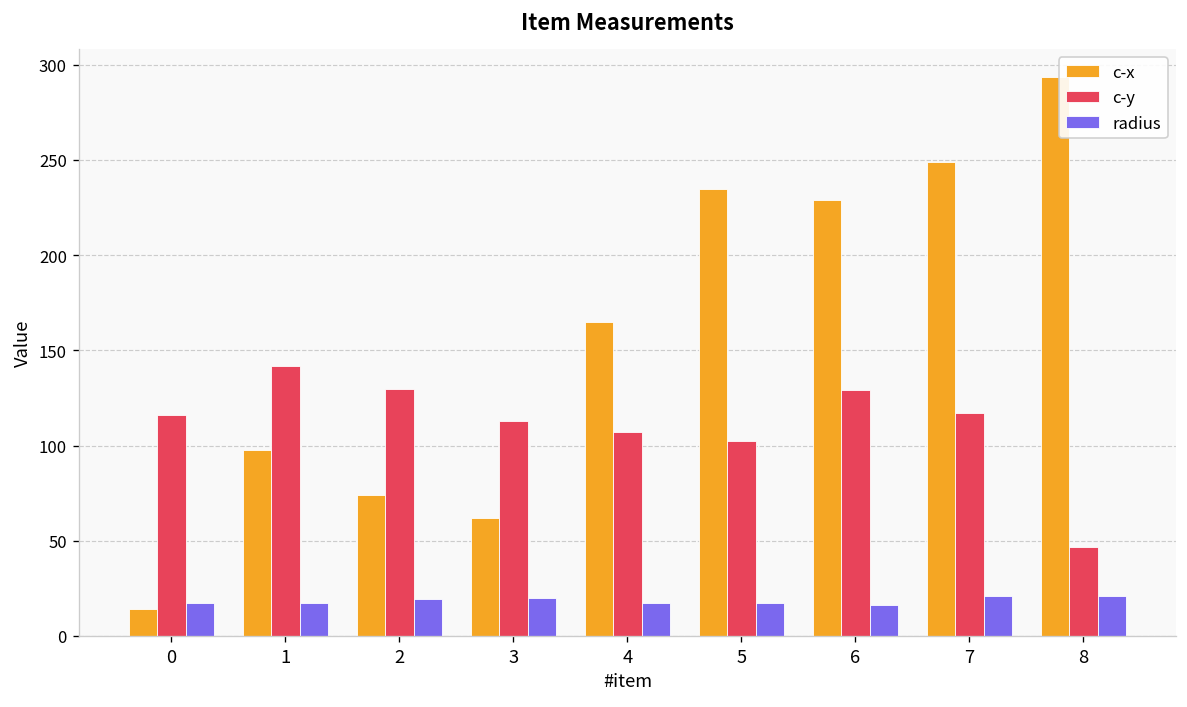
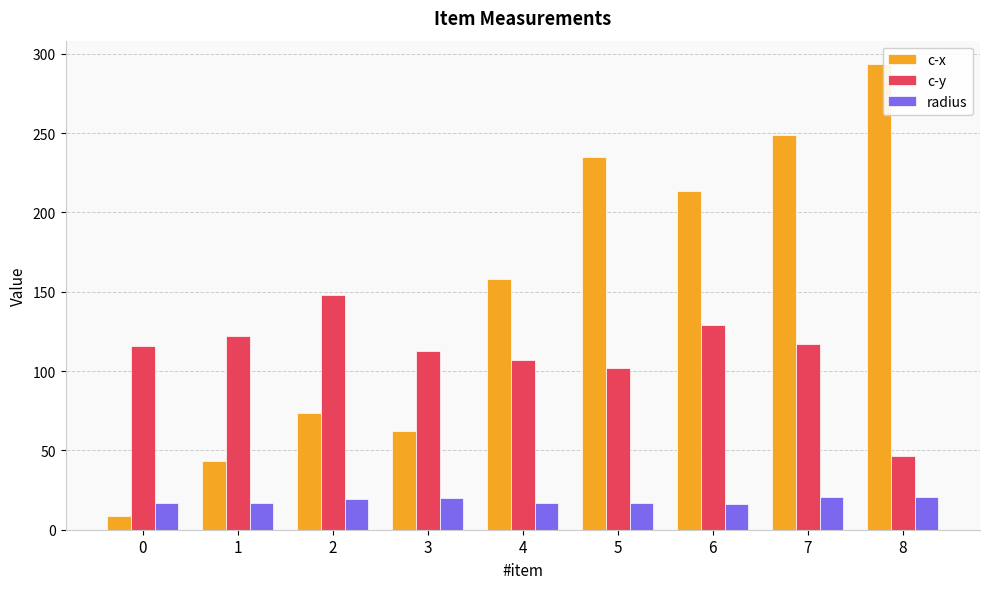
  {
    "c-x": {
-     "0": 14,
-     "1": 98,
+     "0": 8,
+     "1": 43,
      "2": 74,
      "3": 62,
-     "4": 165,
+     "4": 158,
      "5": 235,
-     "6": 229,
+     "6": 214,
      "7": 249,
      "8": 294
    },
    "c-y": {
      "0": 116,
-     "1": 142,
-     "2": 130,
+     "1": 122,
+     "2": 148,
      "3": 113,
      "4": 107,
      "5": 102,
      "6": 129,
      "7": 117,
      "8": 47
    },
    "radius": {
      "0": 17,
      "1": 17,
      "2": 20,
      "3": 20,
      "4": 17,
      "5": 17,
      "6": 16,
      "7": 21,
      "8": 21
    }
  }
